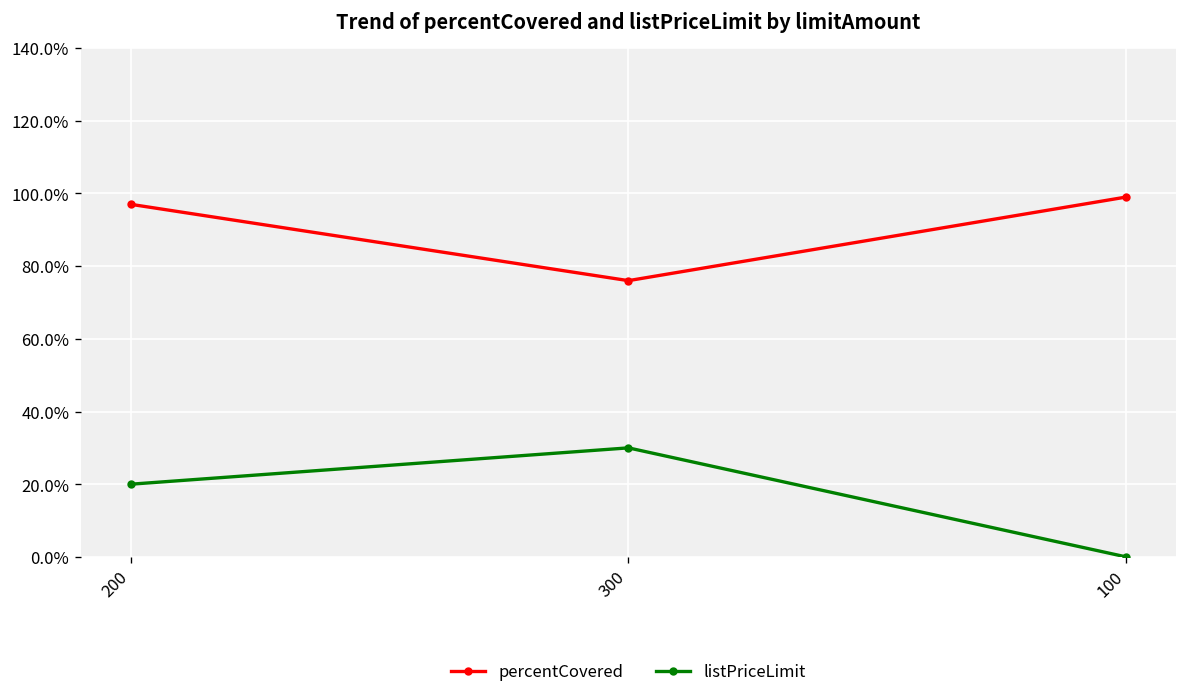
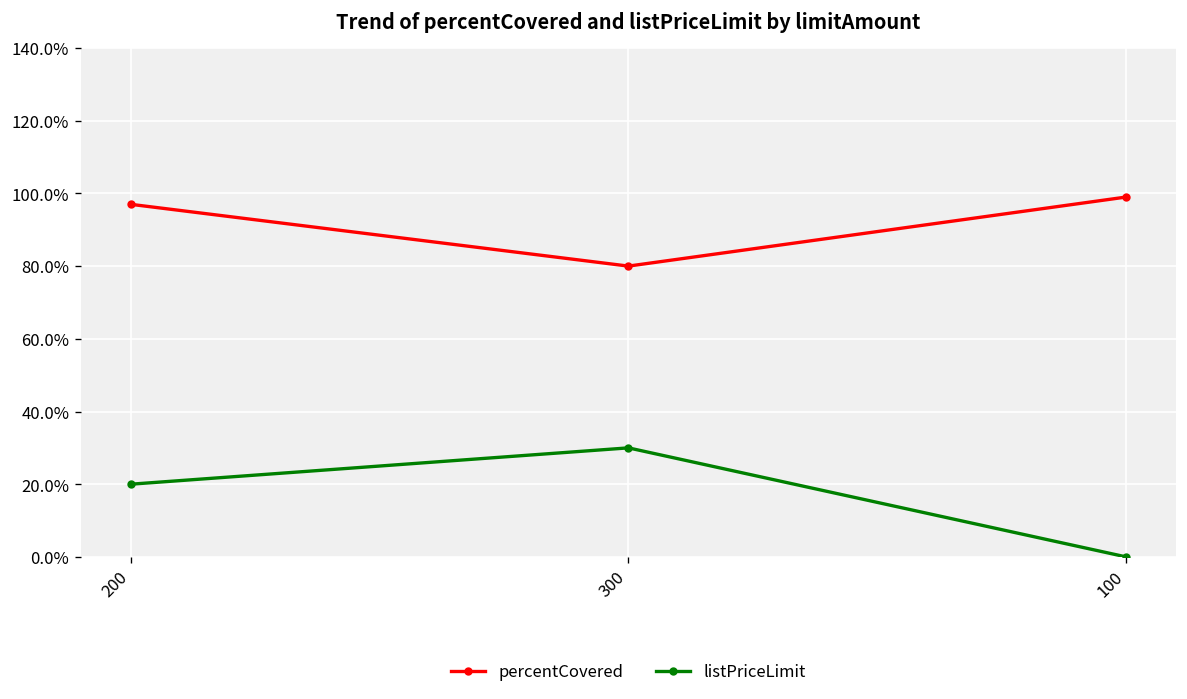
  {
    "percentCovered": {
      "200": "97%",
-     "300": "76%",
+     "300": "80%",
      "100": "99%"
    },
    "listPriceLimit": {
      "200": "20%",
      "300": "30%",
      "100": "0%"
    }
  }
